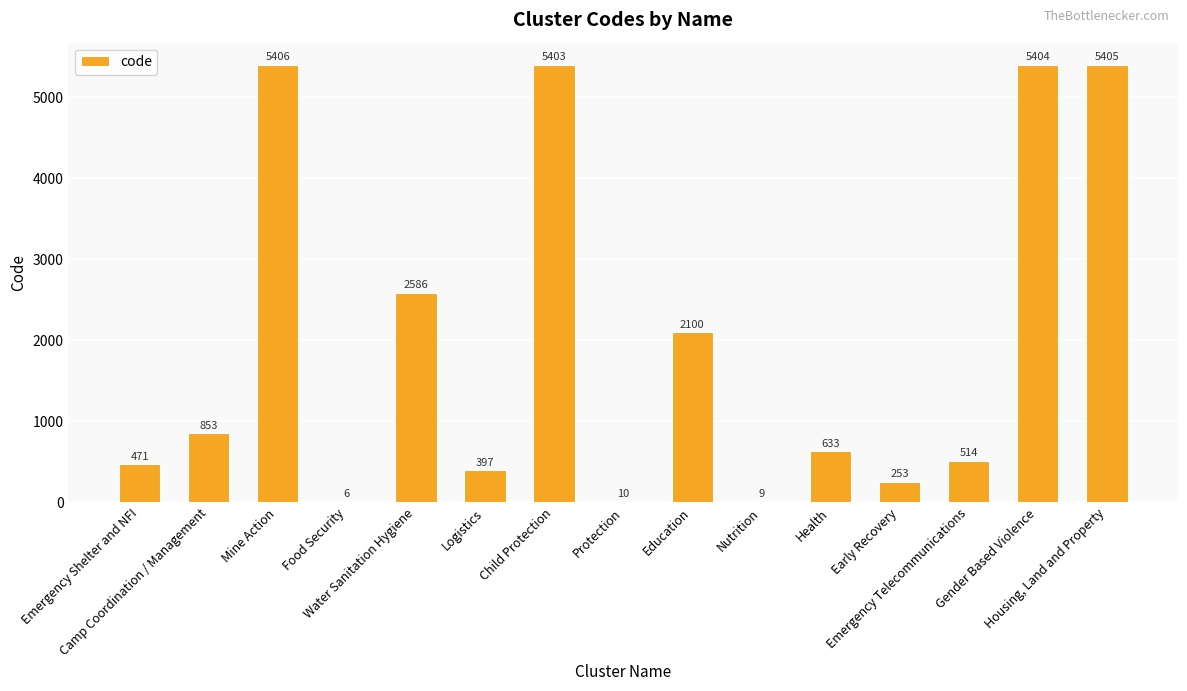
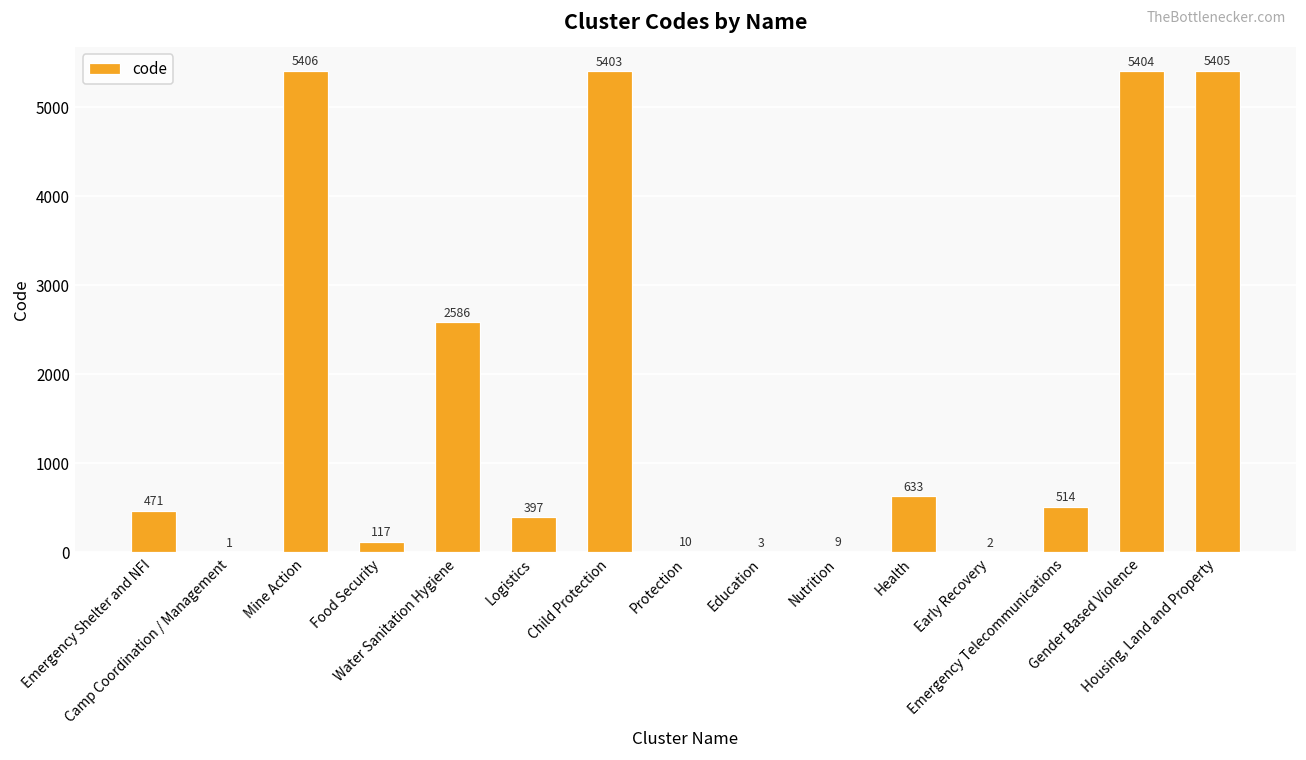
  {
    "Emergency Shelter and NFI": 471,
-   "Camp Coordination / Management": 853,
+   "Camp Coordination / Management": 1,
    "Mine Action": 5406,
-   "Food Security": 6,
+   "Food Security": 117,
    "Water Sanitation Hygiene": 2586,
    "Logistics": 397,
    "Child Protection": 5403,
    "Protection": 10,
-   "Education": 2100,
+   "Education": 3,
    "Nutrition": 9,
    "Health": 633,
-   "Early Recovery": 253,
+   "Early Recovery": 2,
    "Emergency Telecommunications": 514,
    "Gender Based Violence": 5404,
    "Housing, Land and Property": 5405
  }
